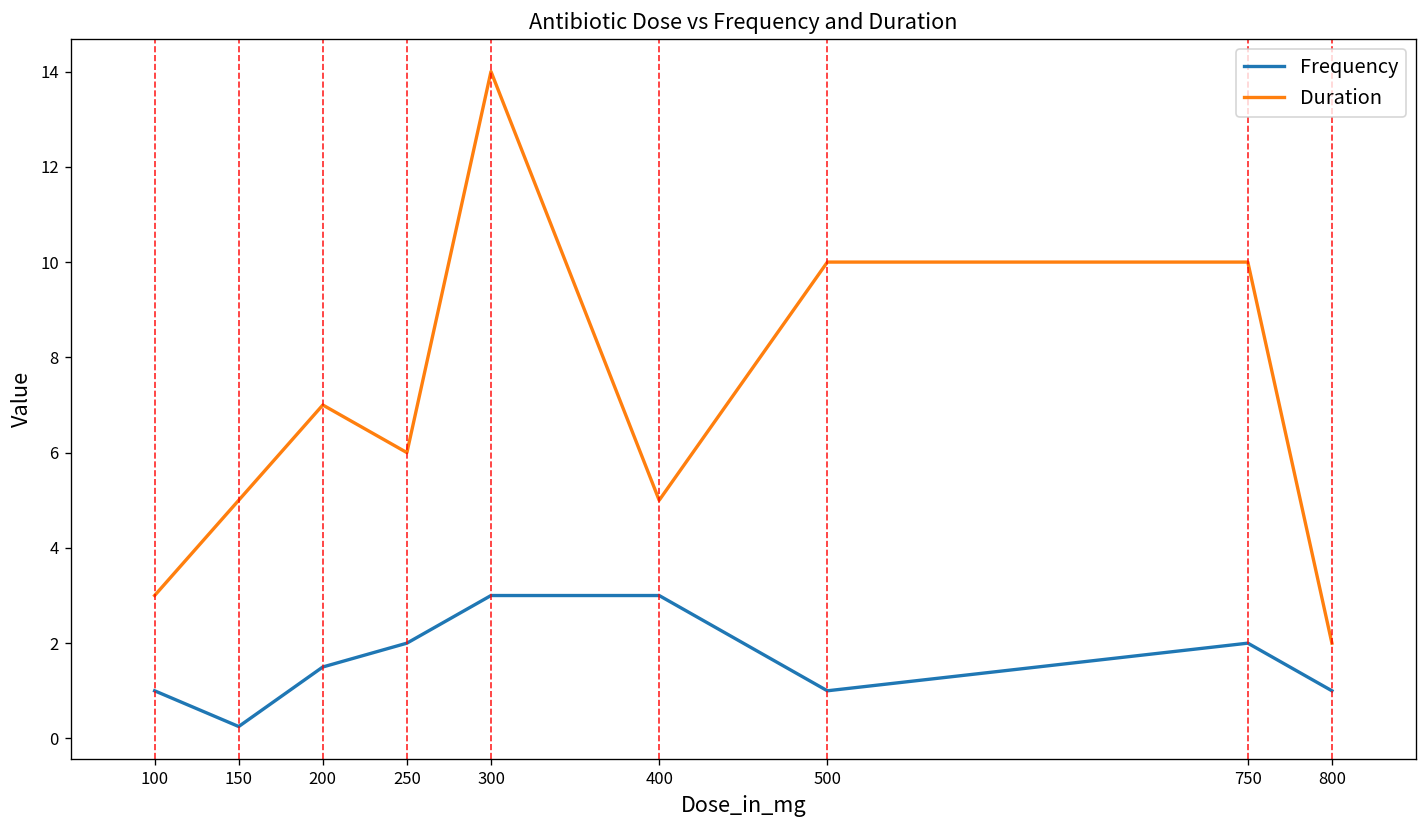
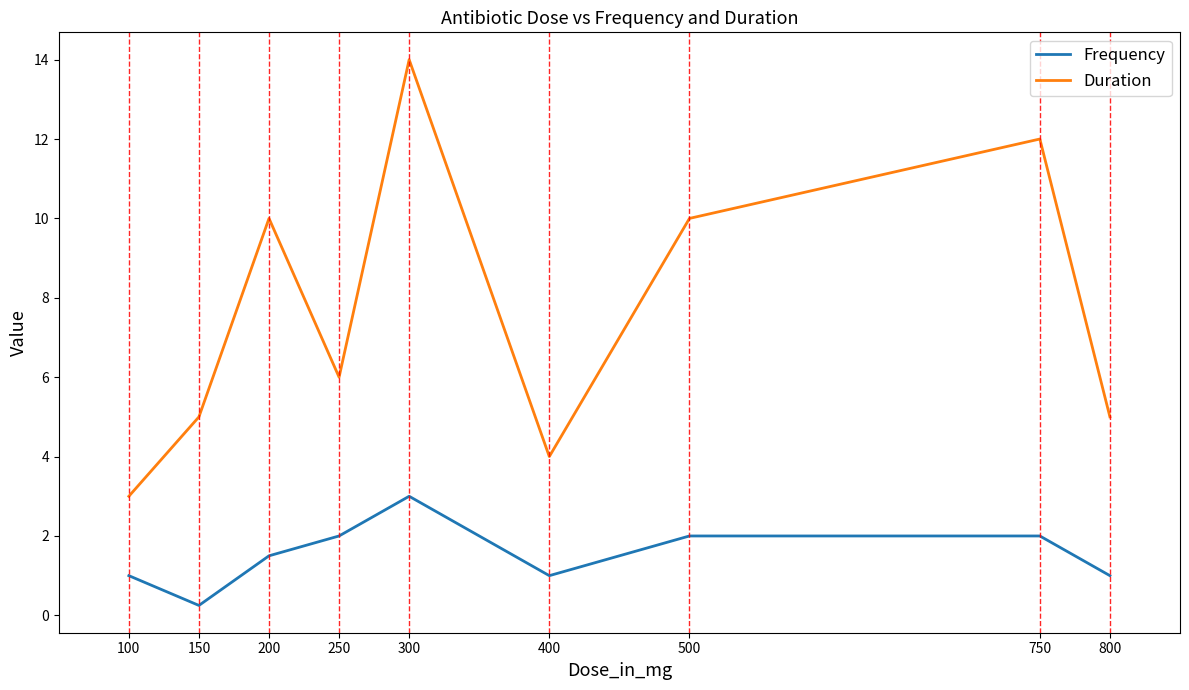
  {
    "Frequency": {
      "100": 1,
      "150": 0.3,
      "200": 1.5,
      "250": 2,
      "300": 3,
-     "400": 3,
-     "500": 1,
+     "400": 1,
+     "500": 2,
      "750": 2,
      "800": 1
    },
    "Duration": {
      "100": 3,
      "150": 5,
-     "200": 7,
+     "200": 10,
      "250": 6,
      "300": 14,
-     "400": 5,
+     "400": 4,
      "500": 10,
-     "750": 10,
-     "800": 2
+     "750": 12,
+     "800": 5
    }
  }
